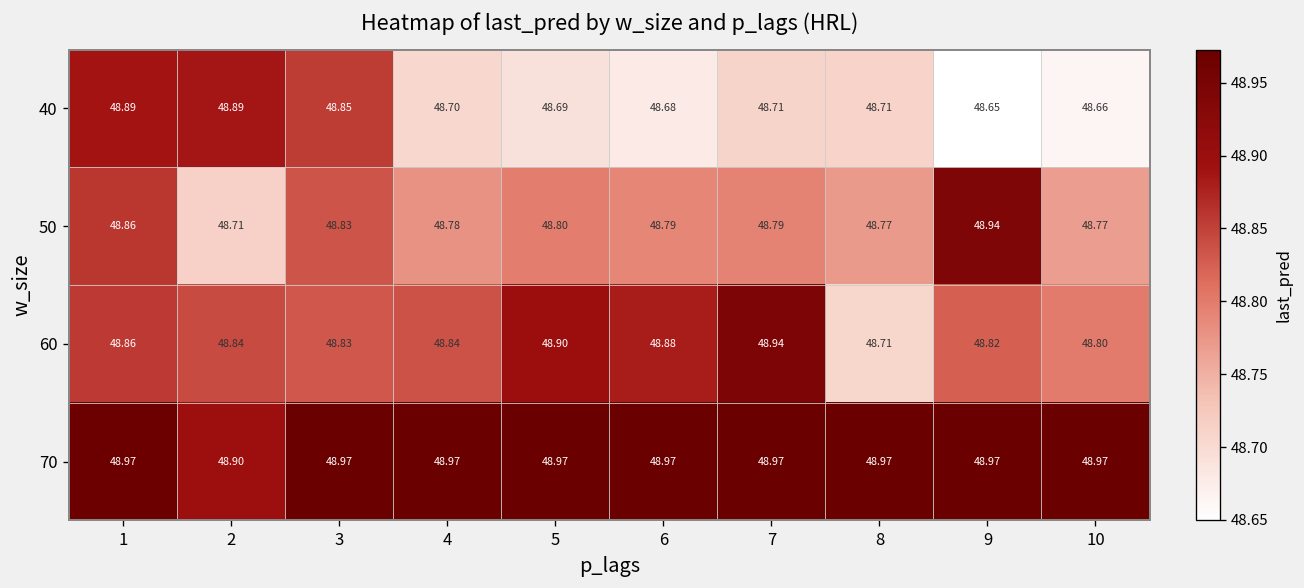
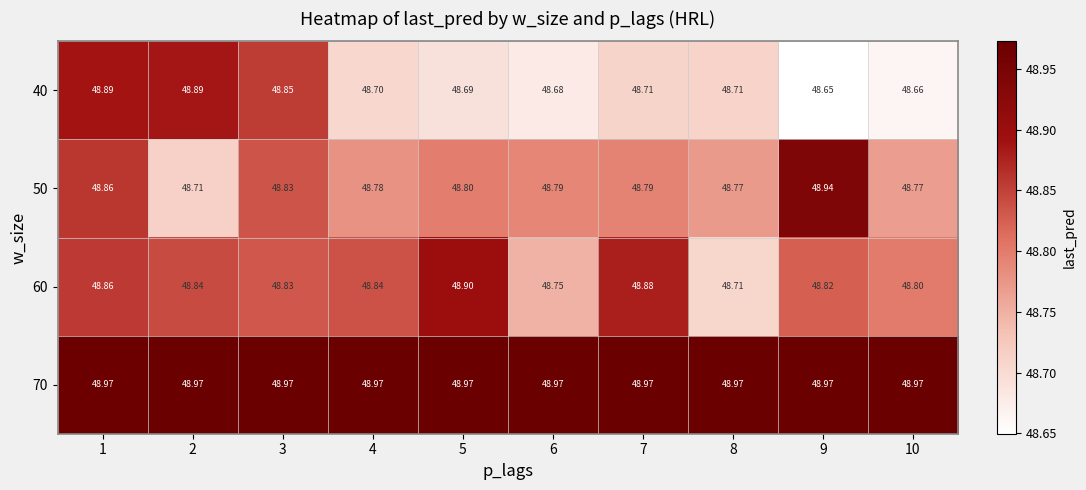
  {
    "40": {
      "1": 48.89,
      "2": 48.89,
      "3": 48.85,
      "4": 48.70,
      "5": 48.69,
      "6": 48.68,
      "7": 48.71,
      "8": 48.71,
      "9": 48.65,
      "10": 48.66
    },
    "50": {
      "1": 48.86,
      "2": 48.71,
      "3": 48.83,
      "4": 48.78,
      "5": 48.80,
      "6": 48.79,
      "7": 48.79,
      "8": 48.77,
      "9": 48.94,
      "10": 48.77
    },
    "60": {
      "1": 48.86,
      "2": 48.84,
      "3": 48.83,
      "4": 48.84,
      "5": 48.90,
-     "6": 48.88,
-     "7": 48.94,
+     "6": 48.75,
+     "7": 48.88,
      "8": 48.71,
      "9": 48.82,
      "10": 48.80
    },
    "70": {
      "1": 48.97,
-     "2": 48.90,
+     "2": 48.97,
      "3": 48.97,
      "4": 48.97,
      "5": 48.97,
      "6": 48.97,
      "7": 48.97,
      "8": 48.97,
      "9": 48.97,
      "10": 48.97
    }
  }
